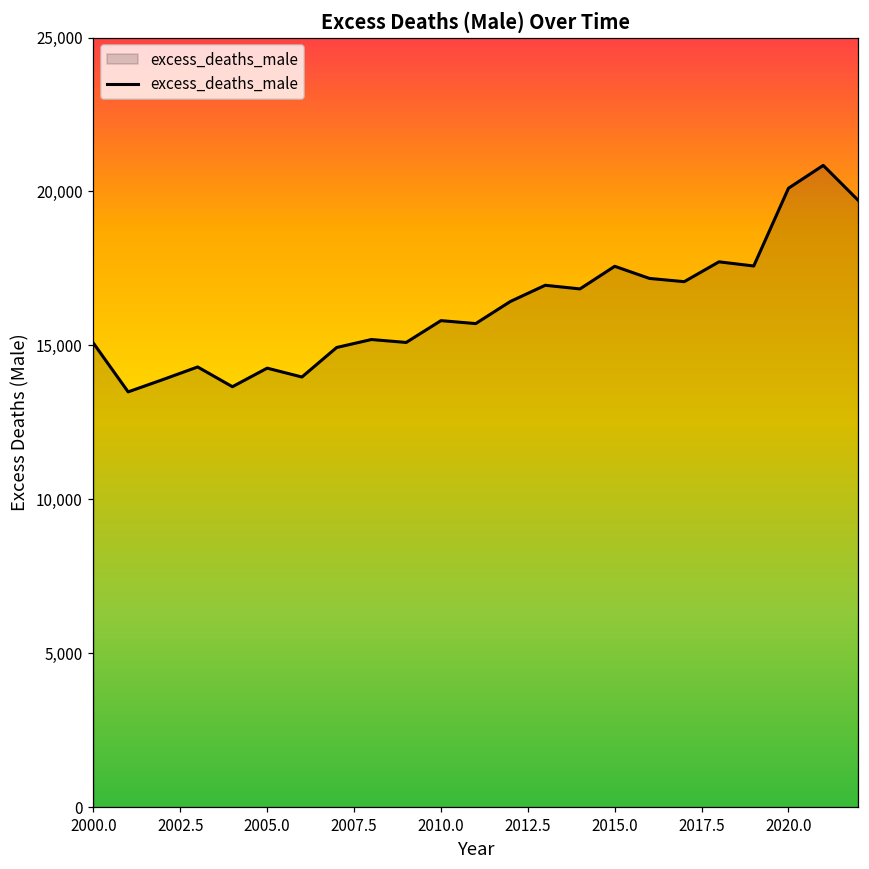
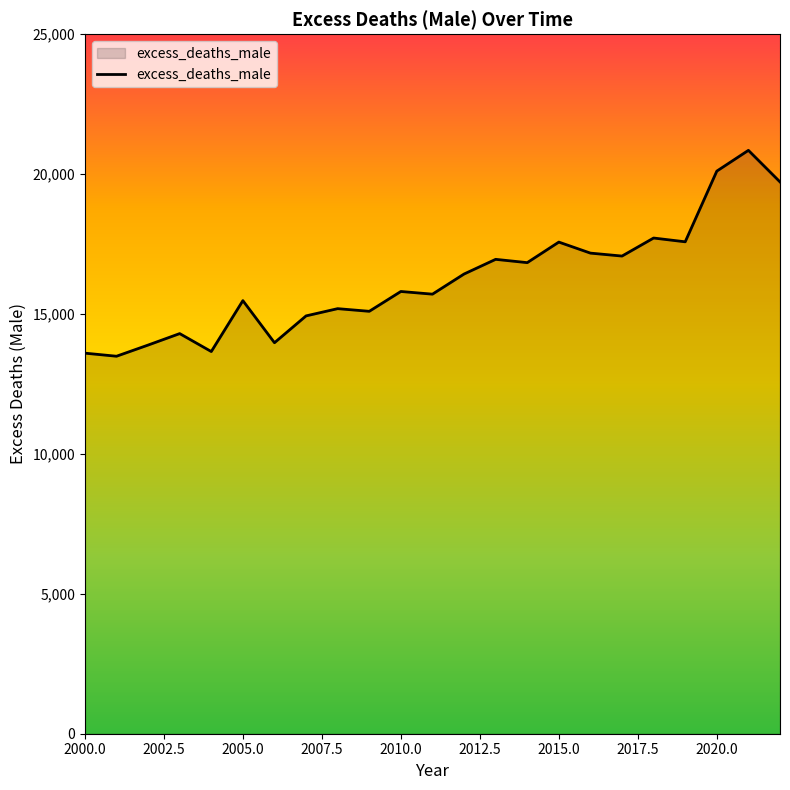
  {
-   "2000.0": "15,100",
-   "2005.0": "14,300",
+   "2000.0": "13,600",
+   "2005.0": "15,500",
    "2010.0": "15,800",
    "2015.0": "17,600",
    "2020.0": "20,100"
  }
